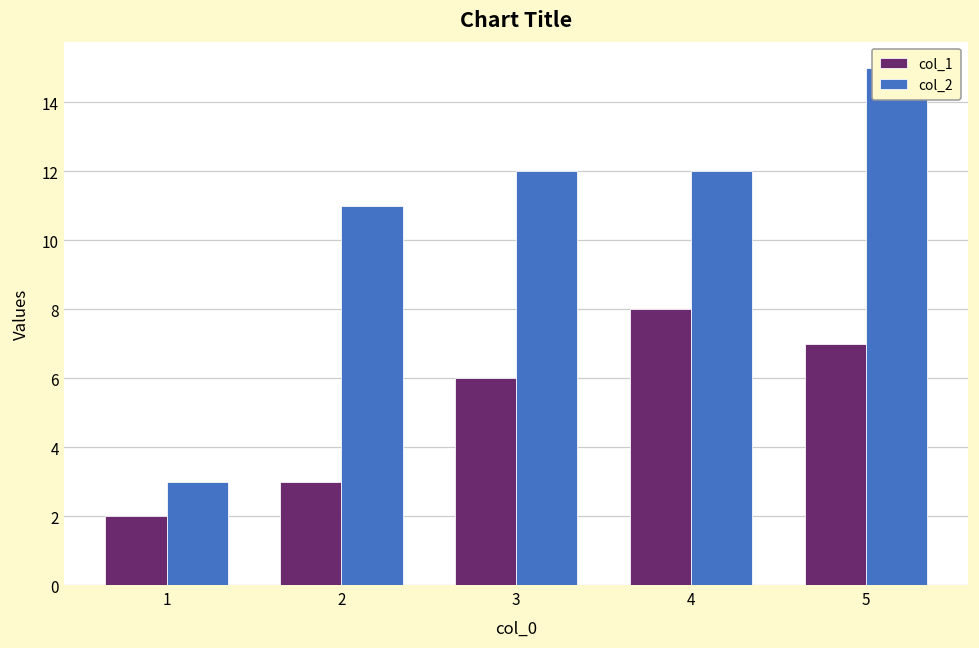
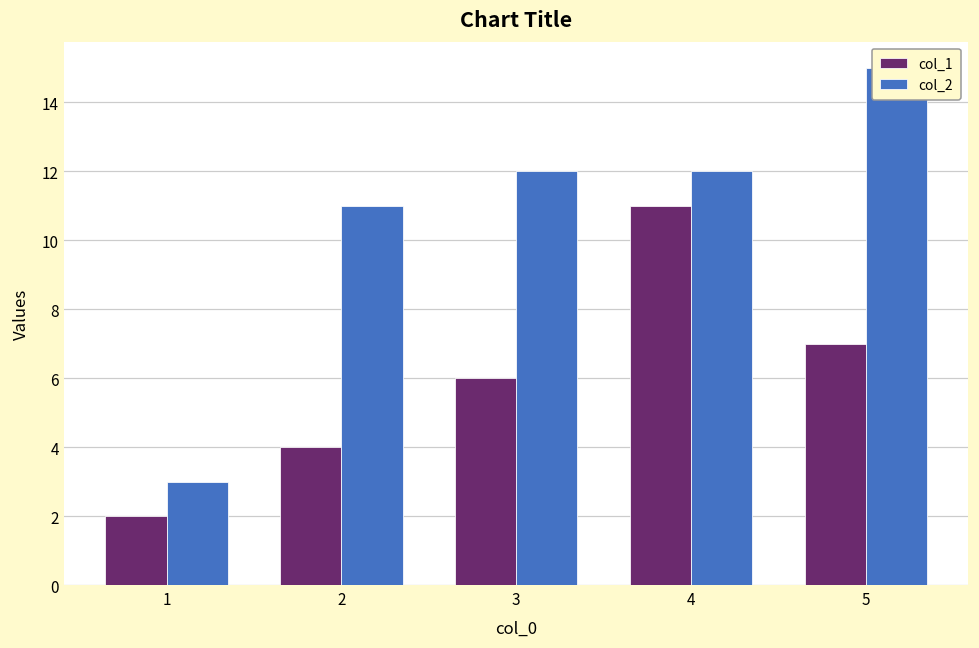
  {
    "col_1": {
      "1": 2,
-     "2": 3,
+     "2": 4,
      "3": 6,
-     "4": 8,
+     "4": 11,
      "5": 7
    },
    "col_2": {
      "1": 3,
      "2": 11,
      "3": 12,
      "4": 12
    }
  }
